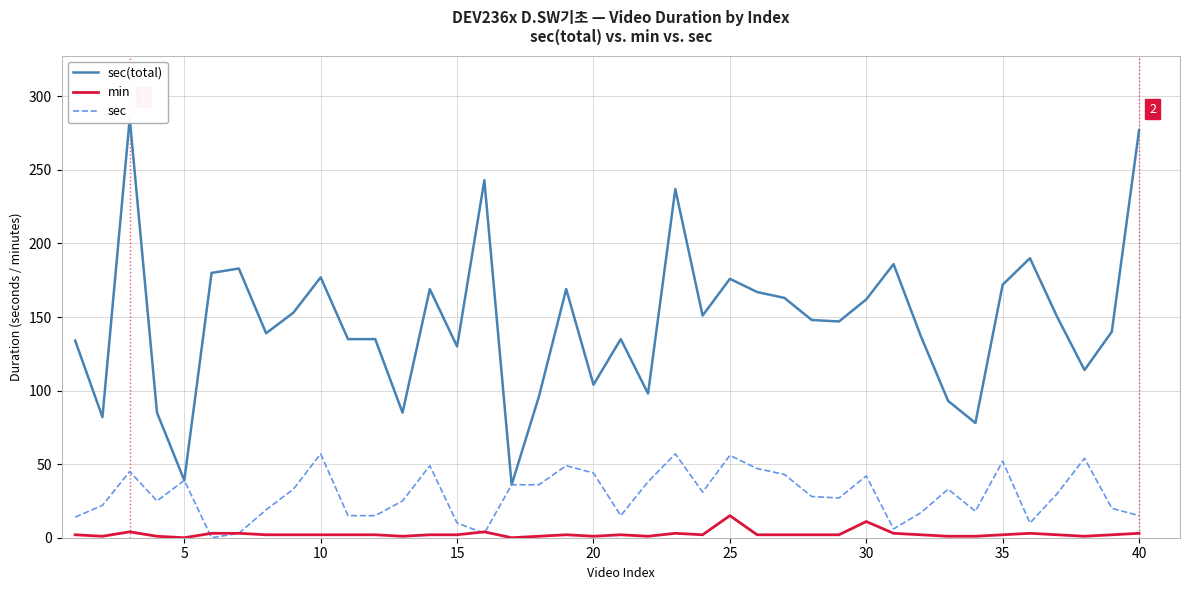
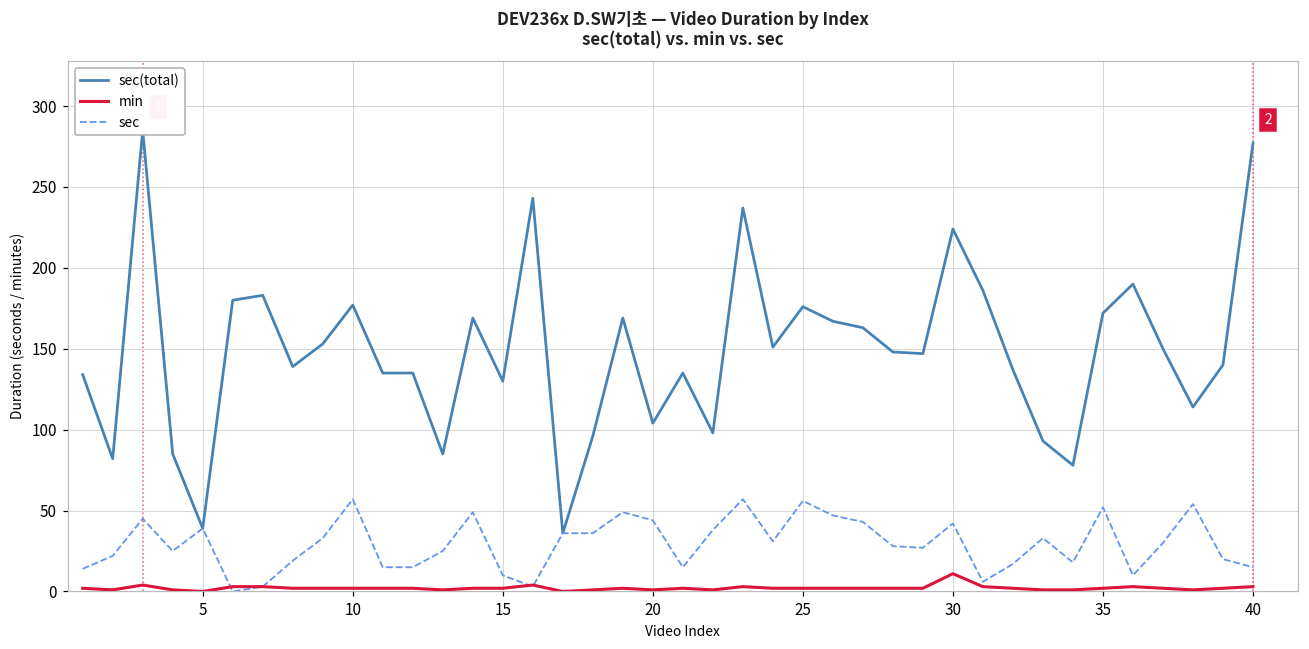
  {
    "sec(total)": {
      "10": 177,
      "15": 130,
      "20": 104,
      "25": 176,
-     "30": 162,
+     "30": 224,
      "35": 172
    },
    "min": {
      "5": 0,
      "10": 2,
      "15": 2,
      "20": 1,
-     "25": 15,
+     "25": 2,
      "30": 11,
      "35": 2,
      "40": 3
    },
    "sec": {
      "10": 57,
      "15": 10,
      "20": 44,
      "25": 56,
      "30": 42,
      "35": 52,
      "40": 15
    }
  }
